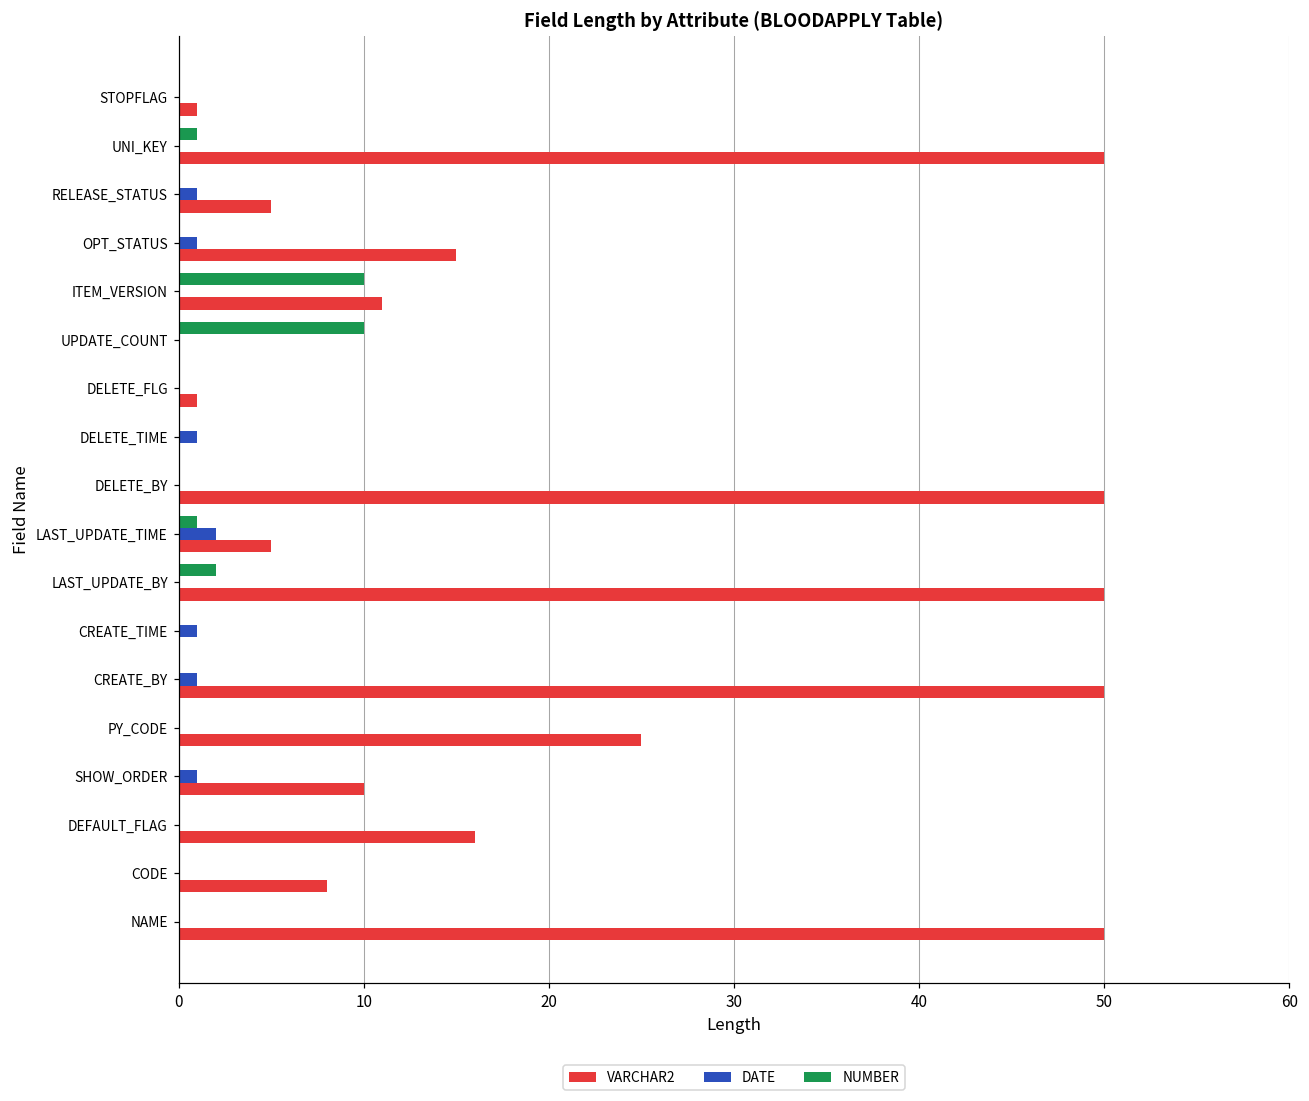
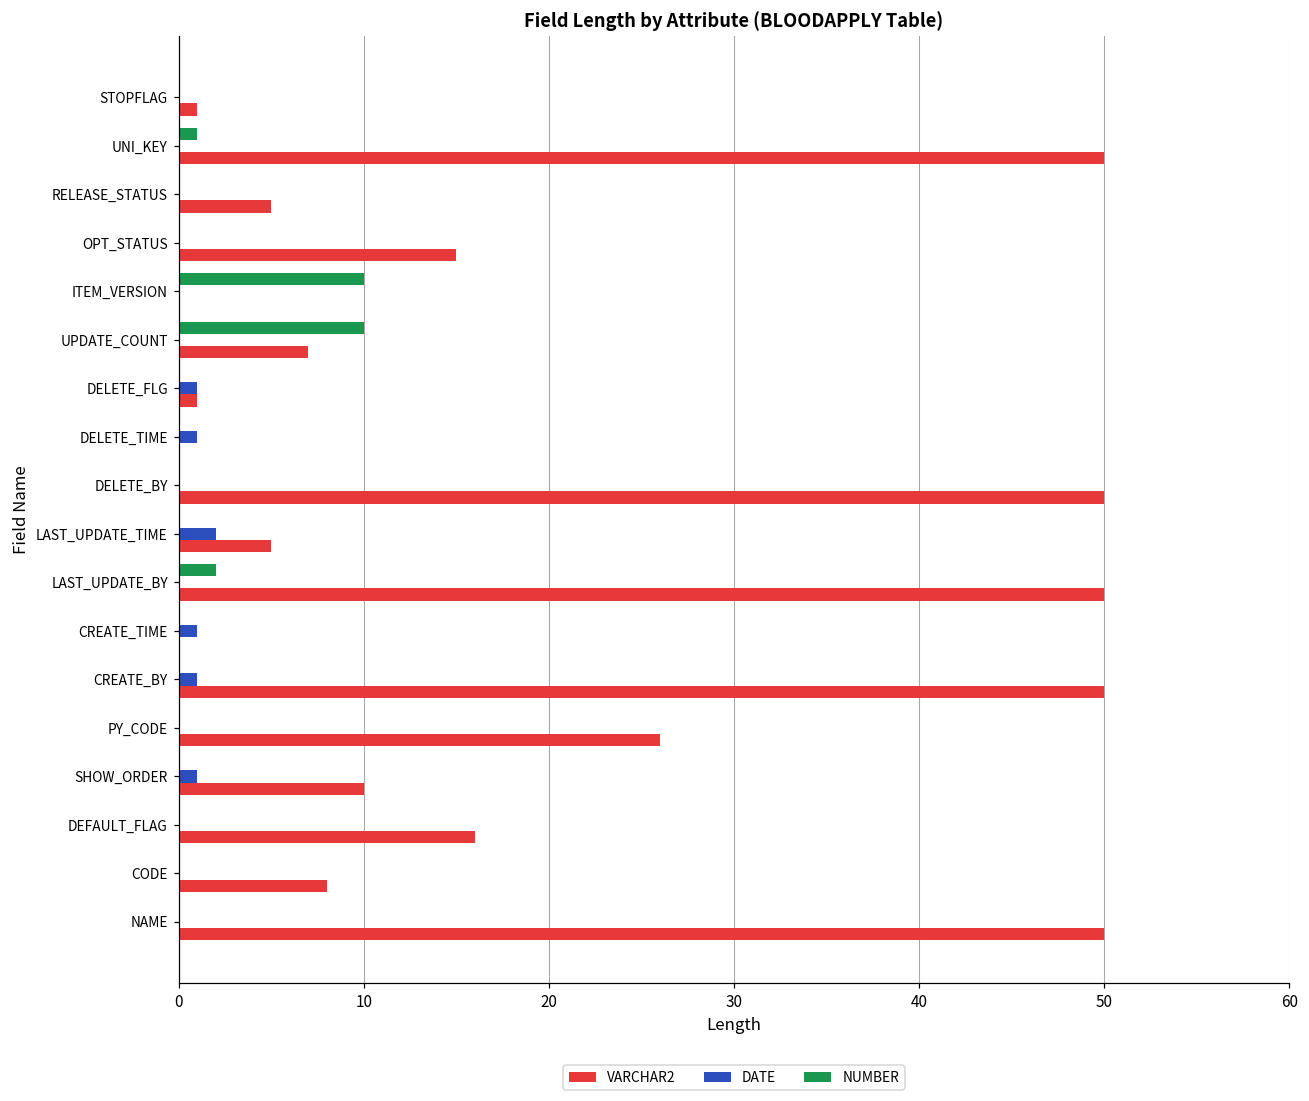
  {
    "VARCHAR2": {
      "STOPFLAG": 1,
      "UNI_KEY": 50,
      "RELEASE_STATUS": 5,
      "OPT_STATUS": 15,
-     "ITEM_VERSION": 11,
-     "UPDATE_COUNT": 0,
+     "ITEM_VERSION": 0,
+     "UPDATE_COUNT": 7,
      "DELETE_FLG": 1,
      "DELETE_TIME": 0,
      "DELETE_BY": 50,
      "LAST_UPDATE_TIME": 5,
      "LAST_UPDATE_BY": 50,
      "CREATE_TIME": 0,
      "CREATE_BY": 50,
-     "PY_CODE": 25,
+     "PY_CODE": 26,
      "SHOW_ORDER": 10,
      "DEFAULT_FLAG": 16,
      "CODE": 8,
      "NAME": 50
    },
    "DATE": {
      "STOPFLAG": 0,
      "UNI_KEY": 0,
-     "RELEASE_STATUS": 1,
-     "OPT_STATUS": 1,
+     "RELEASE_STATUS": 0,
+     "OPT_STATUS": 0,
      "ITEM_VERSION": 0,
      "UPDATE_COUNT": 0,
-     "DELETE_FLG": 0,
+     "DELETE_FLG": 1,
      "DELETE_TIME": 1,
      "DELETE_BY": 0,
      "LAST_UPDATE_TIME": 2,
      "LAST_UPDATE_BY": 0,
      "CREATE_TIME": 1,
      "CREATE_BY": 1,
      "PY_CODE": 0,
      "SHOW_ORDER": 1,
      "DEFAULT_FLAG": 0,
      "CODE": 0,
      "NAME": 0
    },
    "NUMBER": {
      "STOPFLAG": 0,
      "UNI_KEY": 1,
      "RELEASE_STATUS": 0,
      "OPT_STATUS": 0,
      "ITEM_VERSION": 10,
      "UPDATE_COUNT": 10,
      "DELETE_FLG": 0,
      "DELETE_TIME": 0,
      "DELETE_BY": 0,
-     "LAST_UPDATE_TIME": 1,
+     "LAST_UPDATE_TIME": 0,
      "LAST_UPDATE_BY": 2,
      "CREATE_TIME": 0,
      "CREATE_BY": 0,
      "PY_CODE": 0,
      "SHOW_ORDER": 0,
      "DEFAULT_FLAG": 0,
      "CODE": 0,
      "NAME": 0
    }
  }
